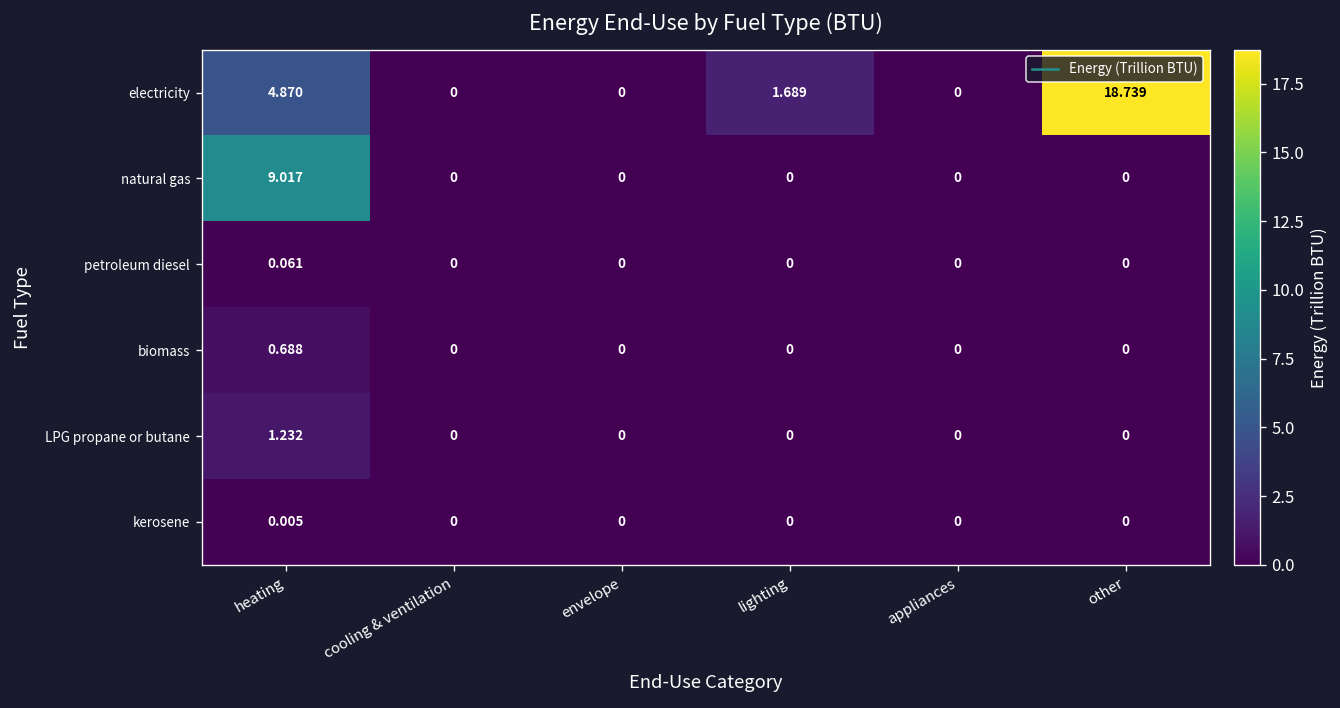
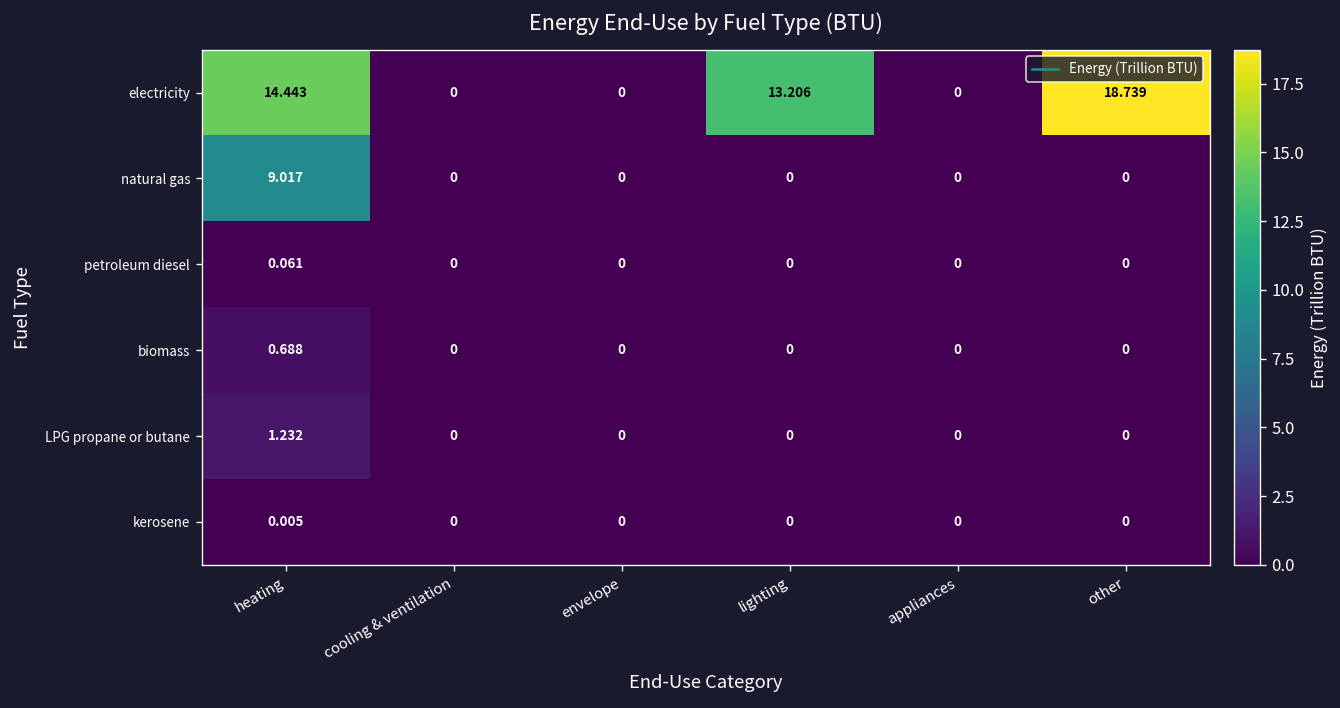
  {
    "electricity": {
-     "heating": 4.870,
+     "heating": 14.443,
      "cooling & ventilation": 0,
      "envelope": 0,
-     "lighting": 1.689,
+     "lighting": 13.206,
      "appliances": 0,
      "other": 18.739
    },
    "natural gas": {
      "heating": 9.017,
      "cooling & ventilation": 0,
      "envelope": 0,
      "lighting": 0,
      "appliances": 0,
      "other": 0
    },
    "petroleum diesel": {
      "heating": 0.061,
      "cooling & ventilation": 0,
      "envelope": 0,
      "lighting": 0,
      "appliances": 0,
      "other": 0
    },
    "biomass": {
      "heating": 0.688,
      "cooling & ventilation": 0,
      "envelope": 0,
      "lighting": 0,
      "appliances": 0,
      "other": 0
    },
    "LPG propane or butane": {
      "heating": 1.232,
      "cooling & ventilation": 0,
      "envelope": 0,
      "lighting": 0,
      "appliances": 0,
      "other": 0
    },
    "kerosene": {
      "heating": 0.005,
      "cooling & ventilation": 0,
      "envelope": 0,
      "lighting": 0,
      "appliances": 0,
      "other": 0
    }
  }
